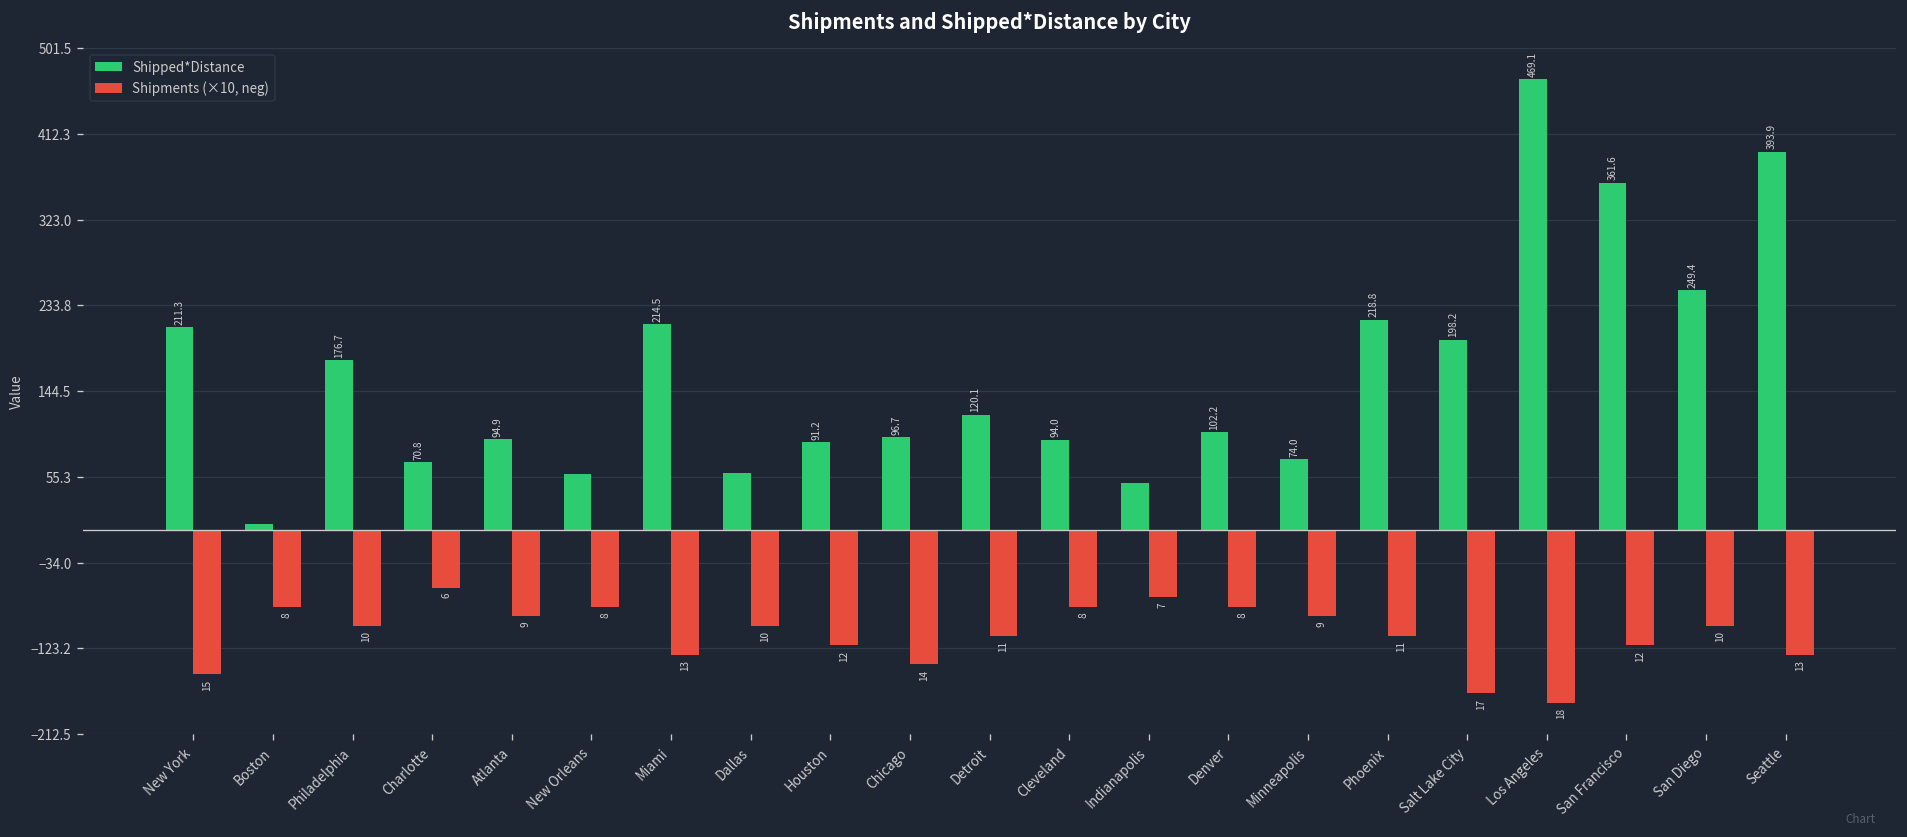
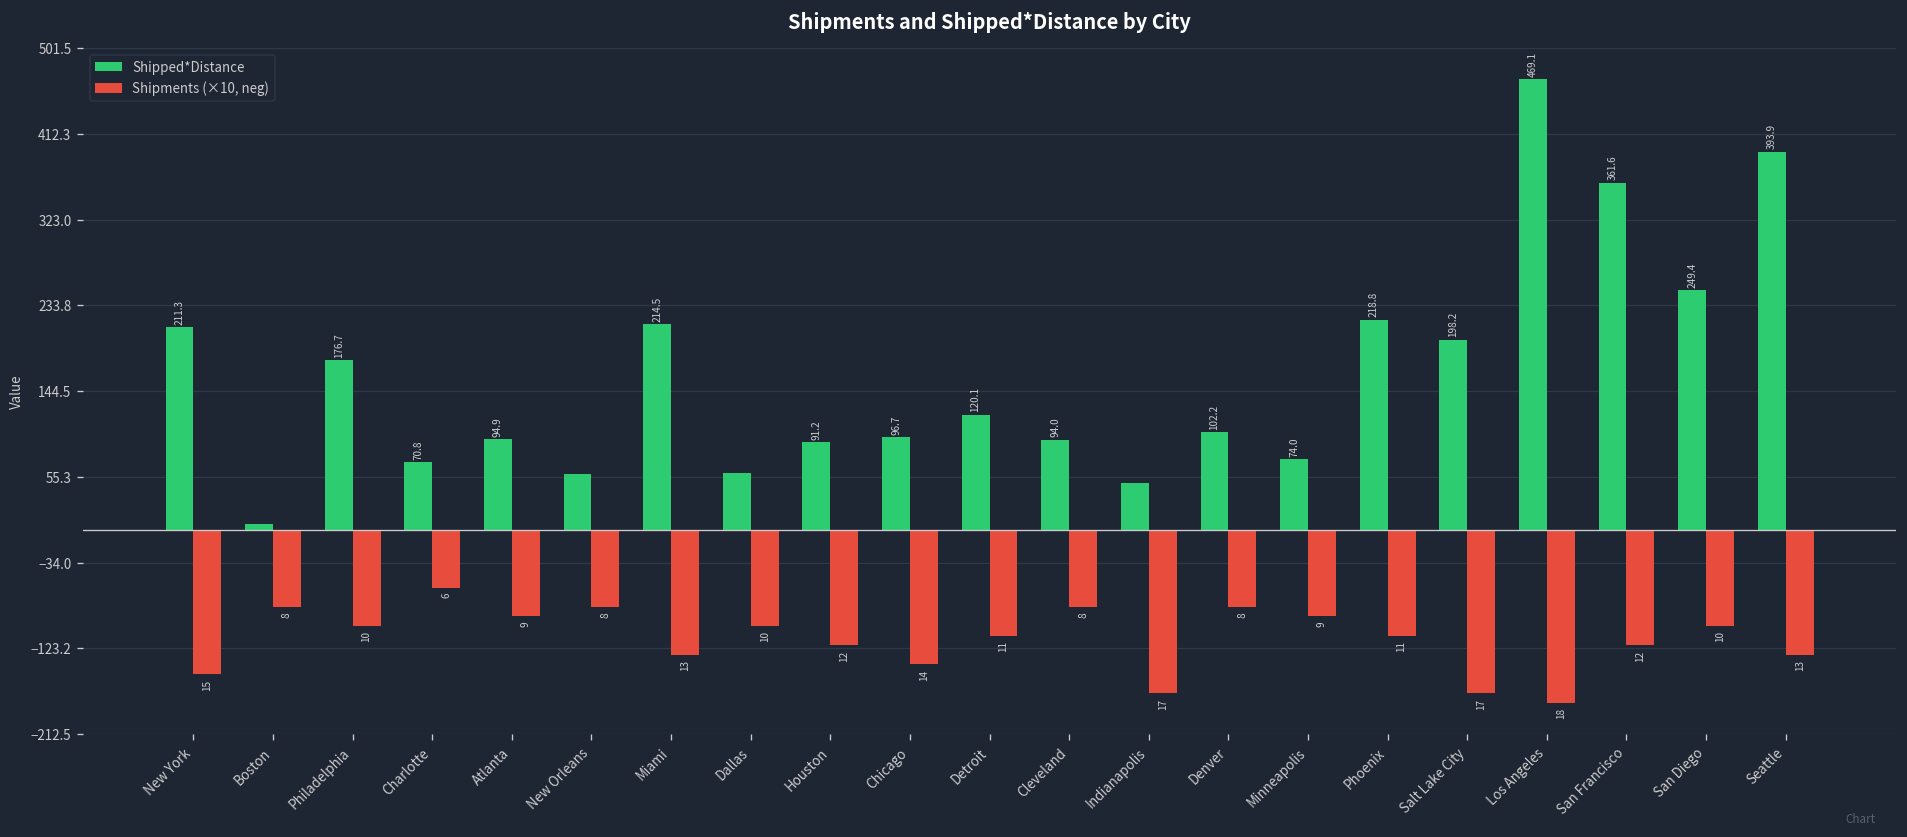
  {
    "Shipped*Distance": {
      "New York": 211.3,
      "Philadelphia": 176.7,
      "Charlotte": 70.8,
      "Atlanta": 94.9,
      "Miami": 214.5,
      "Houston": 91.2,
      "Chicago": 96.7,
      "Detroit": 120.1,
      "Cleveland": 94.0,
      "Denver": 102.2,
      "Minneapolis": 74.0,
      "Phoenix": 218.8,
      "Salt Lake City": 198.2,
      "Los Angeles": 469.1,
      "San Francisco": 361.6,
      "San Diego": 249.4,
      "Seattle": 393.9
    },
    "Shipments (×10, neg)": {
-     "Indianapolis": 7
+     "Indianapolis": 17
    }
  }
